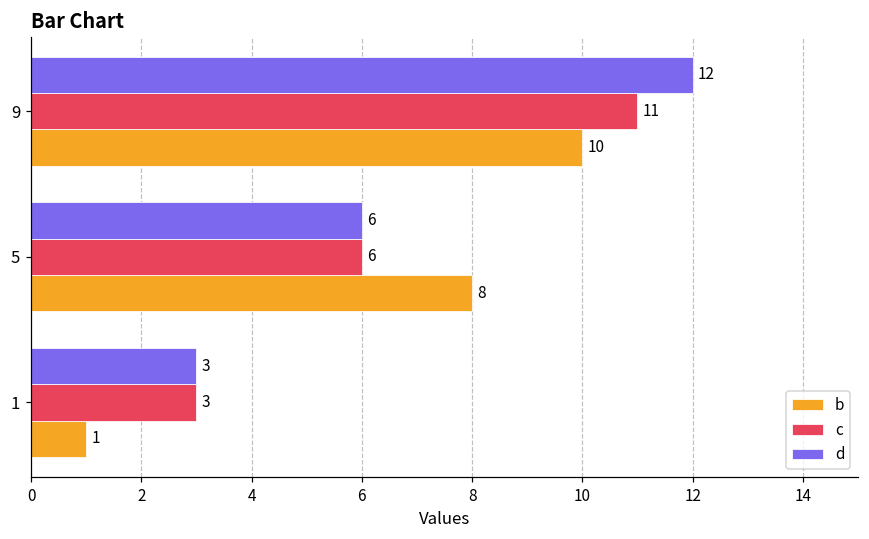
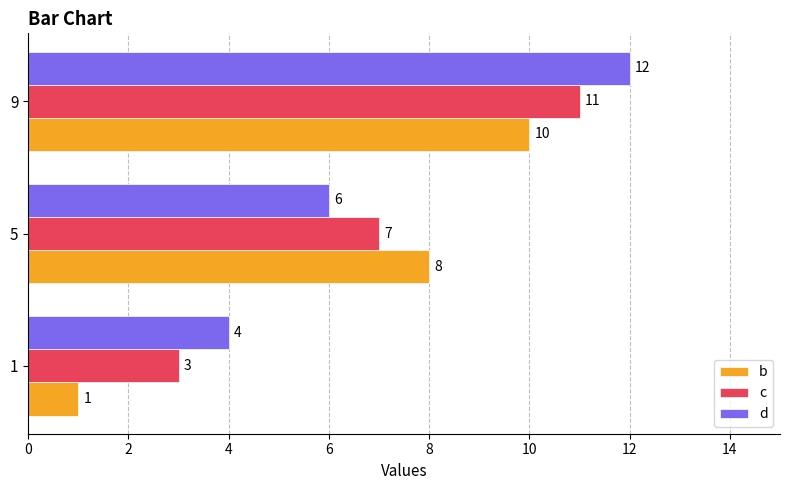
  {
    "b": {
      "9": 10,
      "5": 8,
      "1": 1
    },
    "c": {
      "9": 11,
-     "5": 6,
+     "5": 7,
      "1": 3
    },
    "d": {
      "9": 12,
      "5": 6,
-     "1": 3
+     "1": 4
    }
  }
